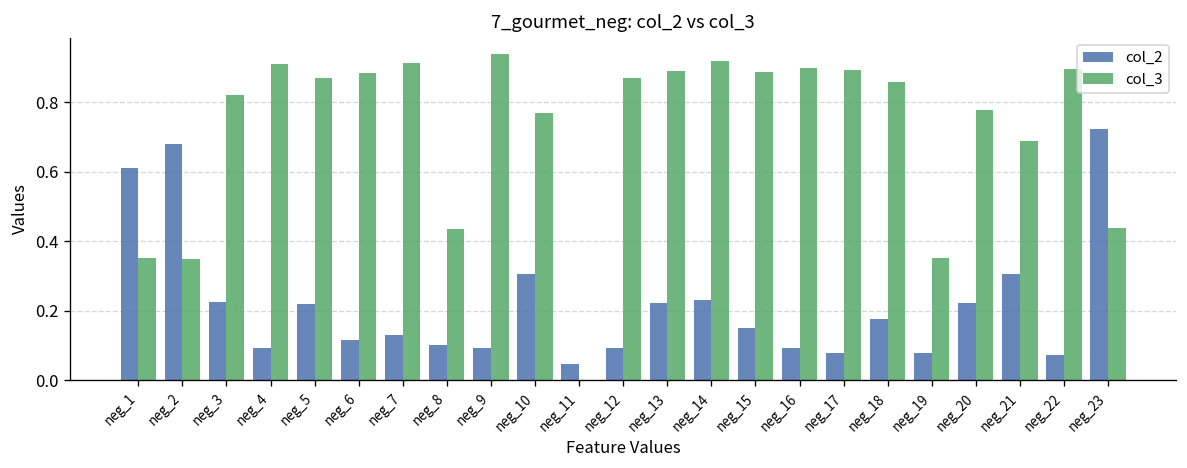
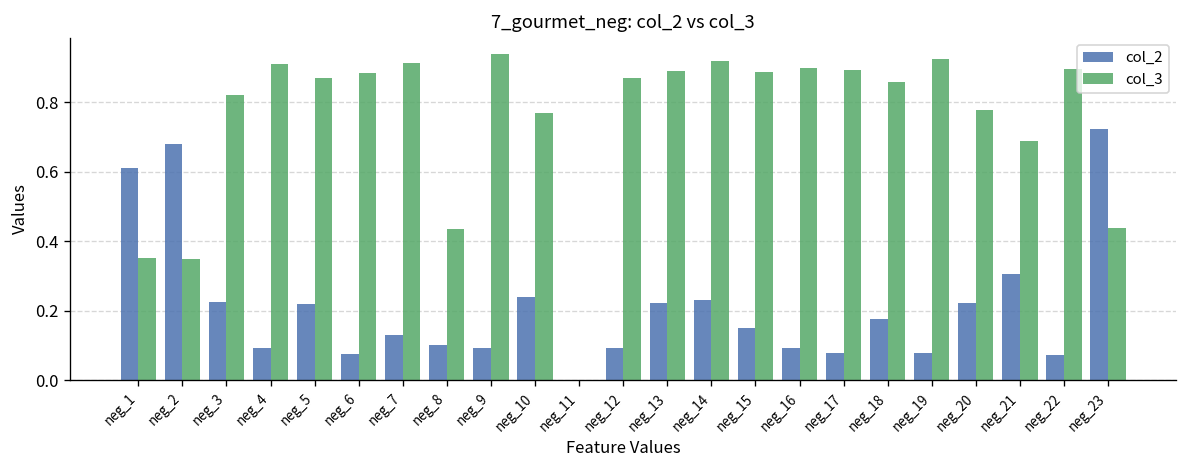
  {
    "col_2": {
      "neg_1": 0.61,
      "neg_2": 0.68,
      "neg_3": 0.23,
      "neg_4": 0.09,
      "neg_5": 0.22,
-     "neg_6": 0.11,
+     "neg_6": 0.07,
      "neg_7": 0.13,
      "neg_8": 0.10,
      "neg_9": 0.09,
-     "neg_10": 0.31,
-     "neg_11": 0.05,
+     "neg_10": 0.24,
+     "neg_11": 0.00,
      "neg_12": 0.09,
      "neg_13": 0.22,
      "neg_14": 0.23,
      "neg_15": 0.15,
      "neg_16": 0.09,
      "neg_17": 0.08,
      "neg_18": 0.18,
      "neg_19": 0.08,
      "neg_20": 0.22,
      "neg_21": 0.31,
      "neg_22": 0.07,
      "neg_23": 0.72
    },
    "col_3": {
      "neg_1": 0.35,
      "neg_2": 0.35,
      "neg_3": 0.82,
      "neg_4": 0.91,
      "neg_5": 0.87,
      "neg_6": 0.89,
      "neg_7": 0.91,
      "neg_8": 0.44,
      "neg_9": 0.94,
      "neg_10": 0.77,
      "neg_12": 0.87,
      "neg_13": 0.89,
      "neg_14": 0.92,
      "neg_15": 0.89,
      "neg_16": 0.90,
      "neg_17": 0.89,
      "neg_18": 0.86,
-     "neg_19": 0.35,
+     "neg_19": 0.92,
      "neg_20": 0.78,
      "neg_21": 0.69,
      "neg_22": 0.89,
      "neg_23": 0.44
    }
  }
